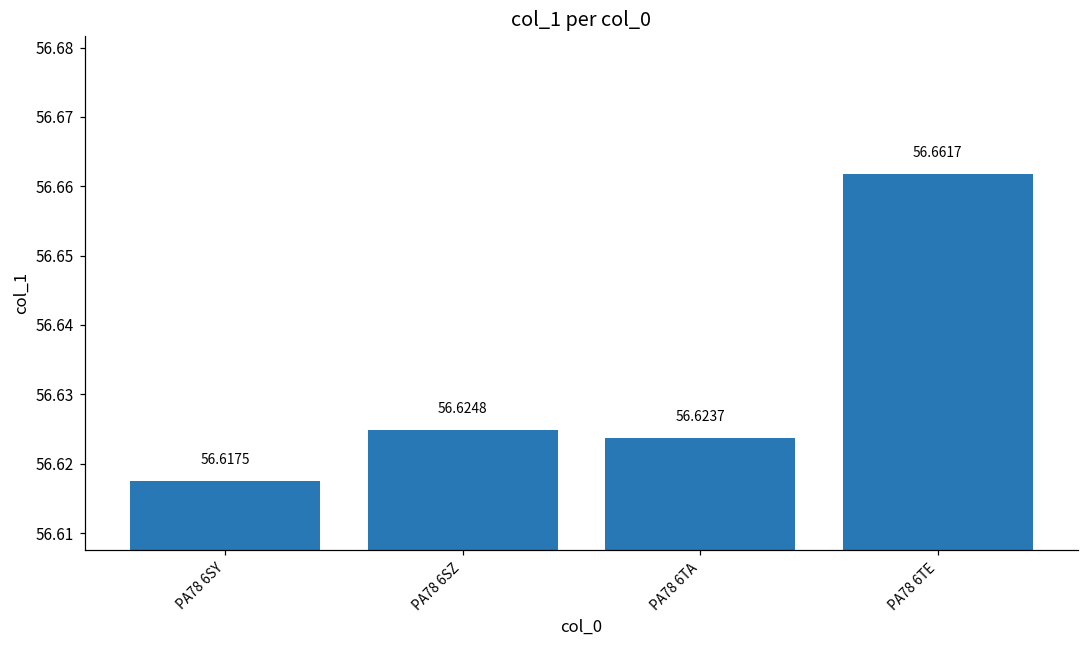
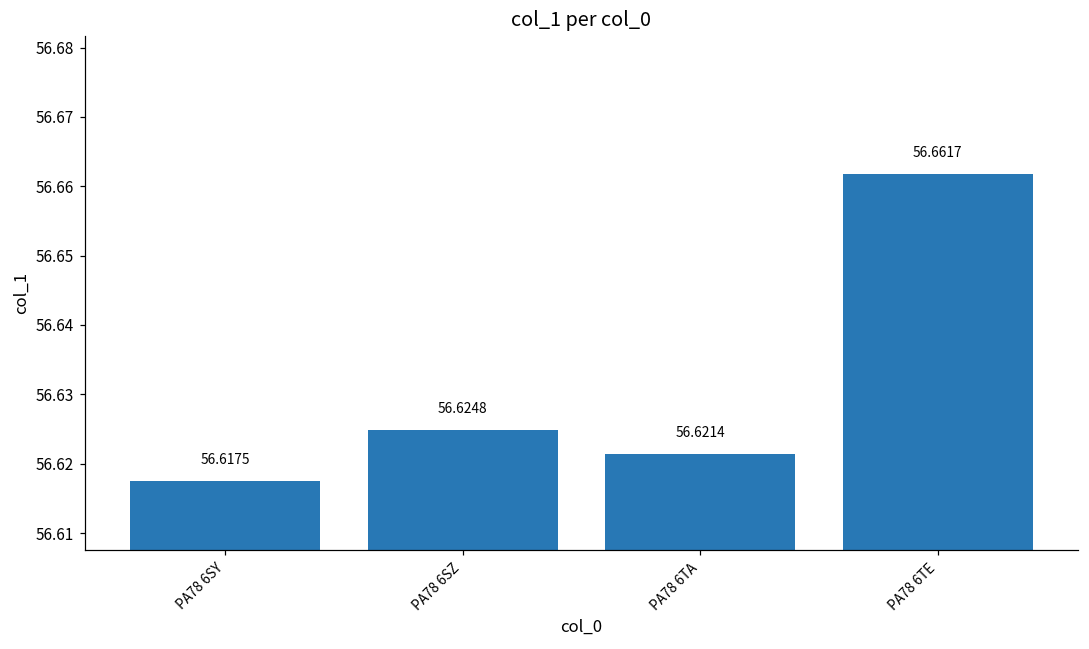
  {
    "PA78 6SY": 56.6175,
    "PA78 6SZ": 56.6248,
-   "PA78 6TA": 56.6237,
+   "PA78 6TA": 56.6214,
    "PA78 6TE": 56.6617
  }
